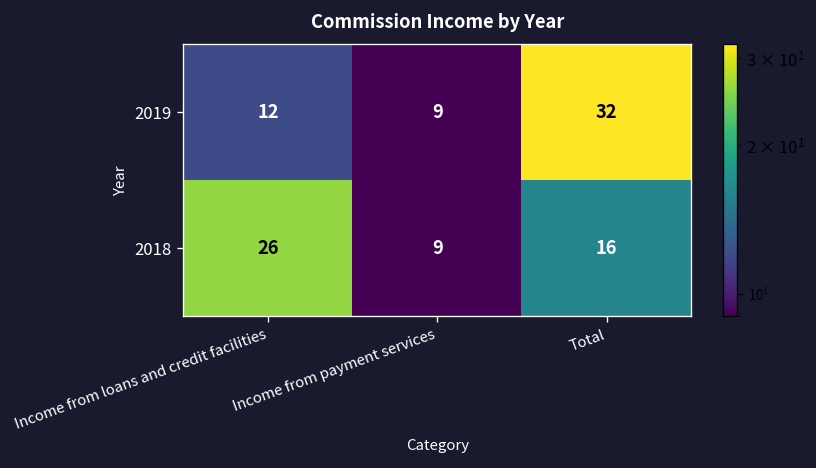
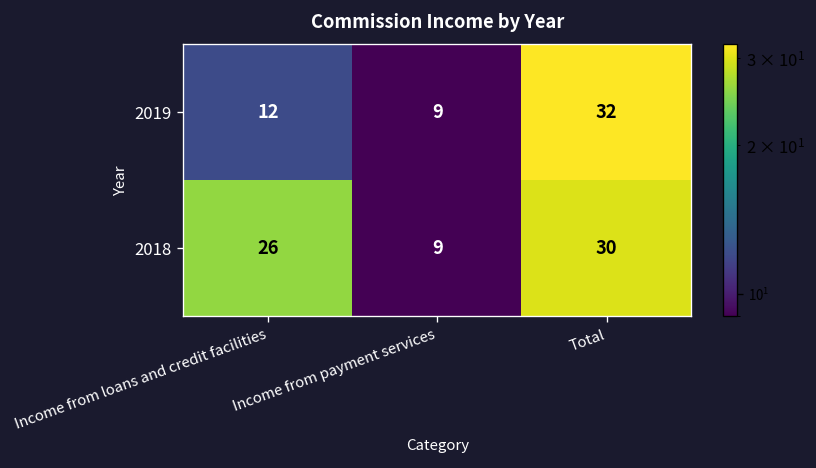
  {
    "2019": {
      "Income from loans and credit facilities": 12,
      "Income from payment services": 9,
      "Total": 32
    },
    "2018": {
      "Income from loans and credit facilities": 26,
      "Income from payment services": 9,
-     "Total": 16
+     "Total": 30
    }
  }
